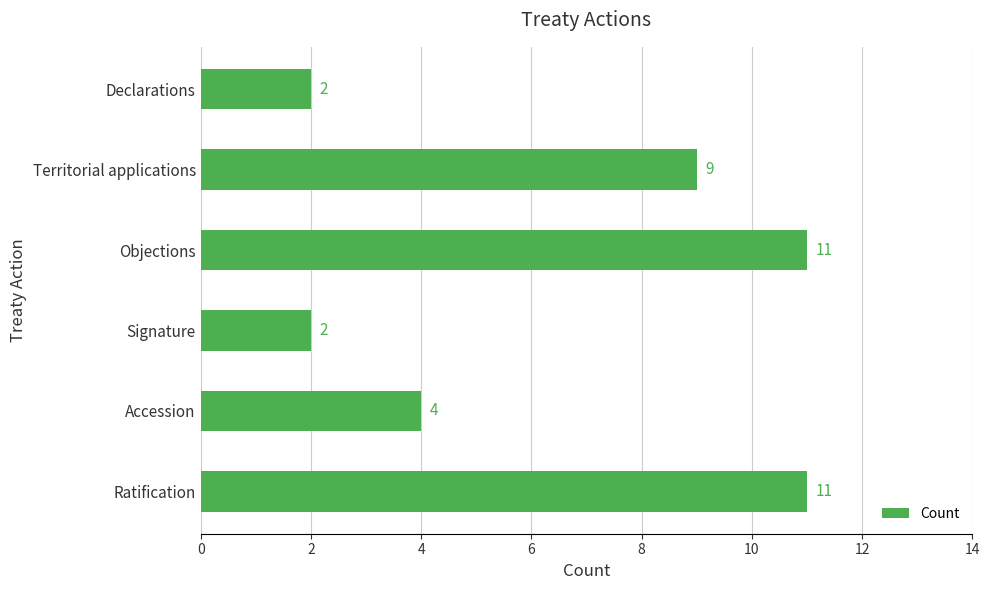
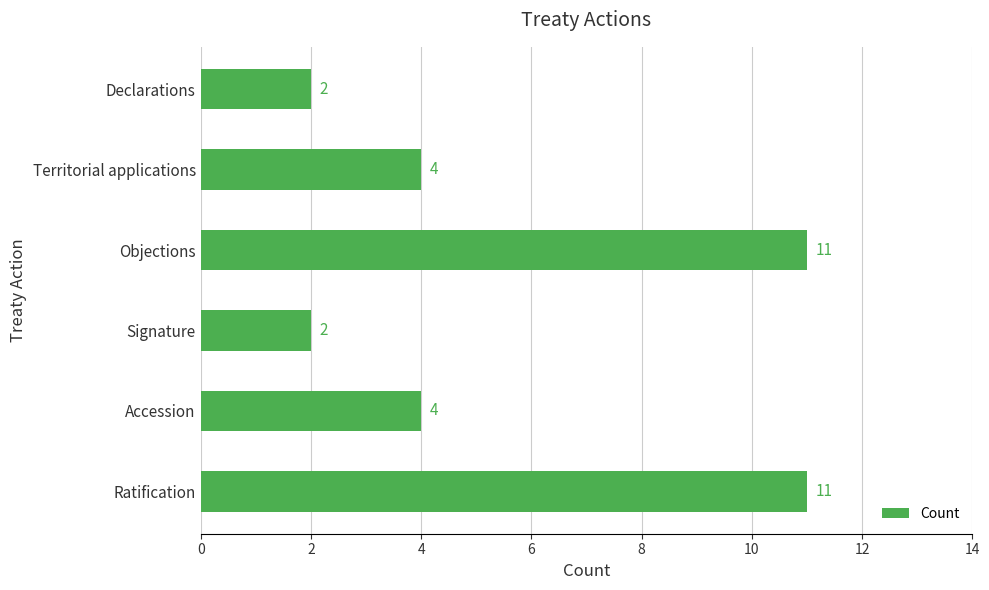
  {
    "Declarations": 2,
-   "Territorial applications": 9,
+   "Territorial applications": 4,
    "Objections": 11,
    "Signature": 2,
    "Accession": 4,
    "Ratification": 11
  }
